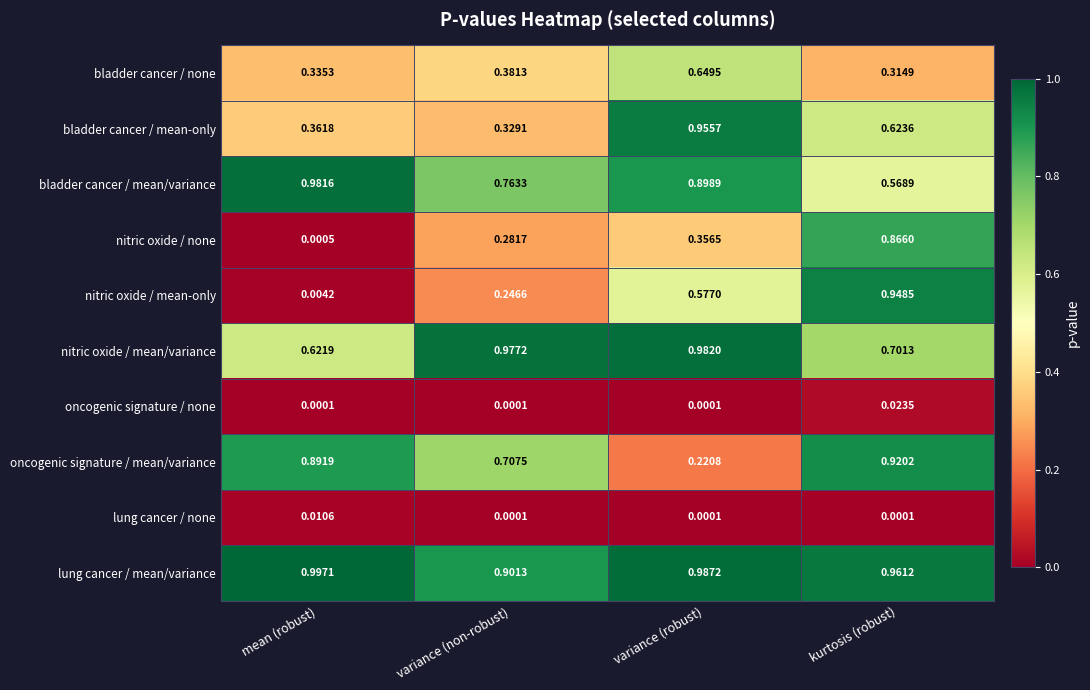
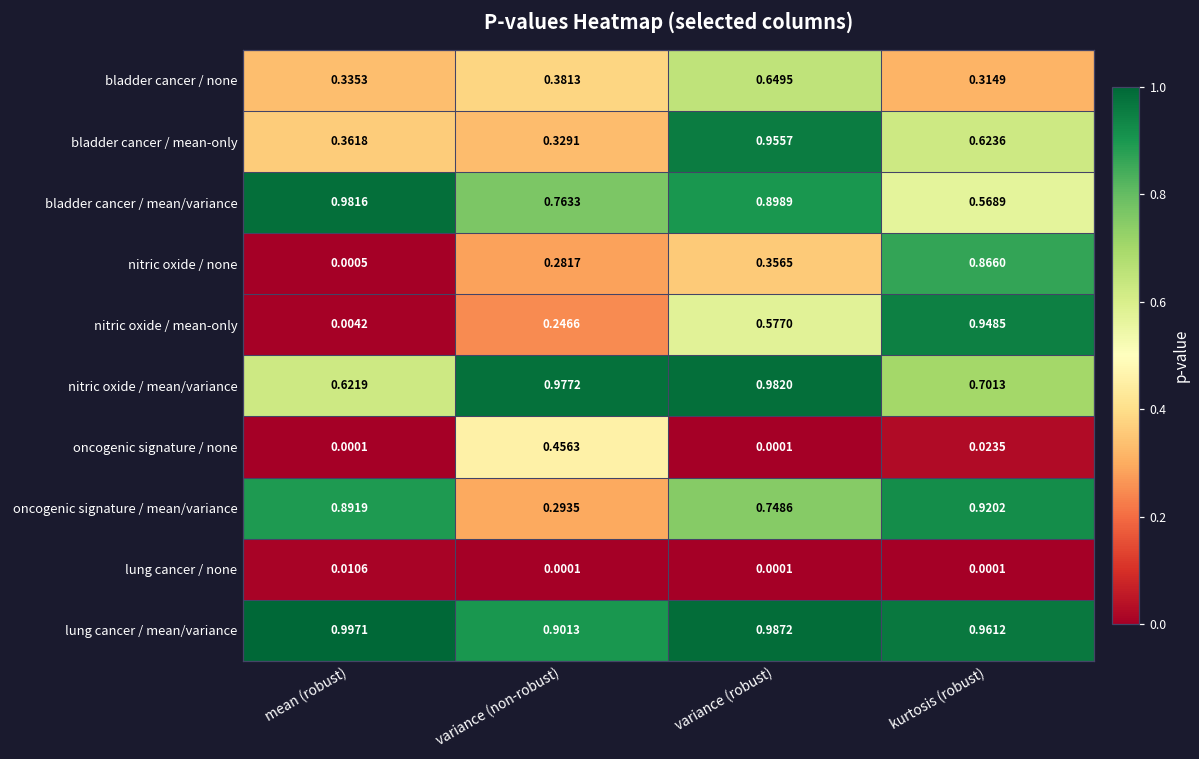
  {
    "bladder cancer / none": {
      "mean (robust)": 0.3353,
      "variance (non-robust)": 0.3813,
      "variance (robust)": 0.6495,
      "kurtosis (robust)": 0.3149
    },
    "bladder cancer / mean-only": {
      "mean (robust)": 0.3618,
      "variance (non-robust)": 0.3291,
      "variance (robust)": 0.9557,
      "kurtosis (robust)": 0.6236
    },
    "bladder cancer / mean/variance": {
      "mean (robust)": 0.9816,
      "variance (non-robust)": 0.7633,
      "variance (robust)": 0.8989,
      "kurtosis (robust)": 0.5689
    },
    "nitric oxide / none": {
      "mean (robust)": 0.0005,
      "variance (non-robust)": 0.2817,
      "variance (robust)": 0.3565,
      "kurtosis (robust)": 0.8660
    },
    "nitric oxide / mean-only": {
      "mean (robust)": 0.0042,
      "variance (non-robust)": 0.2466,
      "variance (robust)": 0.5770,
      "kurtosis (robust)": 0.9485
    },
    "nitric oxide / mean/variance": {
      "mean (robust)": 0.6219,
      "variance (non-robust)": 0.9772,
      "variance (robust)": 0.9820,
      "kurtosis (robust)": 0.7013
    },
    "oncogenic signature / none": {
      "mean (robust)": 0.0001,
-     "variance (non-robust)": 0.0001,
+     "variance (non-robust)": 0.4563,
      "variance (robust)": 0.0001,
      "kurtosis (robust)": 0.0235
    },
    "oncogenic signature / mean/variance": {
      "mean (robust)": 0.8919,
-     "variance (non-robust)": 0.7075,
-     "variance (robust)": 0.2208,
+     "variance (non-robust)": 0.2935,
+     "variance (robust)": 0.7486,
      "kurtosis (robust)": 0.9202
    },
    "lung cancer / none": {
      "mean (robust)": 0.0106,
      "variance (non-robust)": 0.0001,
      "variance (robust)": 0.0001,
      "kurtosis (robust)": 0.0001
    },
    "lung cancer / mean/variance": {
      "mean (robust)": 0.9971,
      "variance (non-robust)": 0.9013,
      "variance (robust)": 0.9872,
      "kurtosis (robust)": 0.9612
    }
  }
